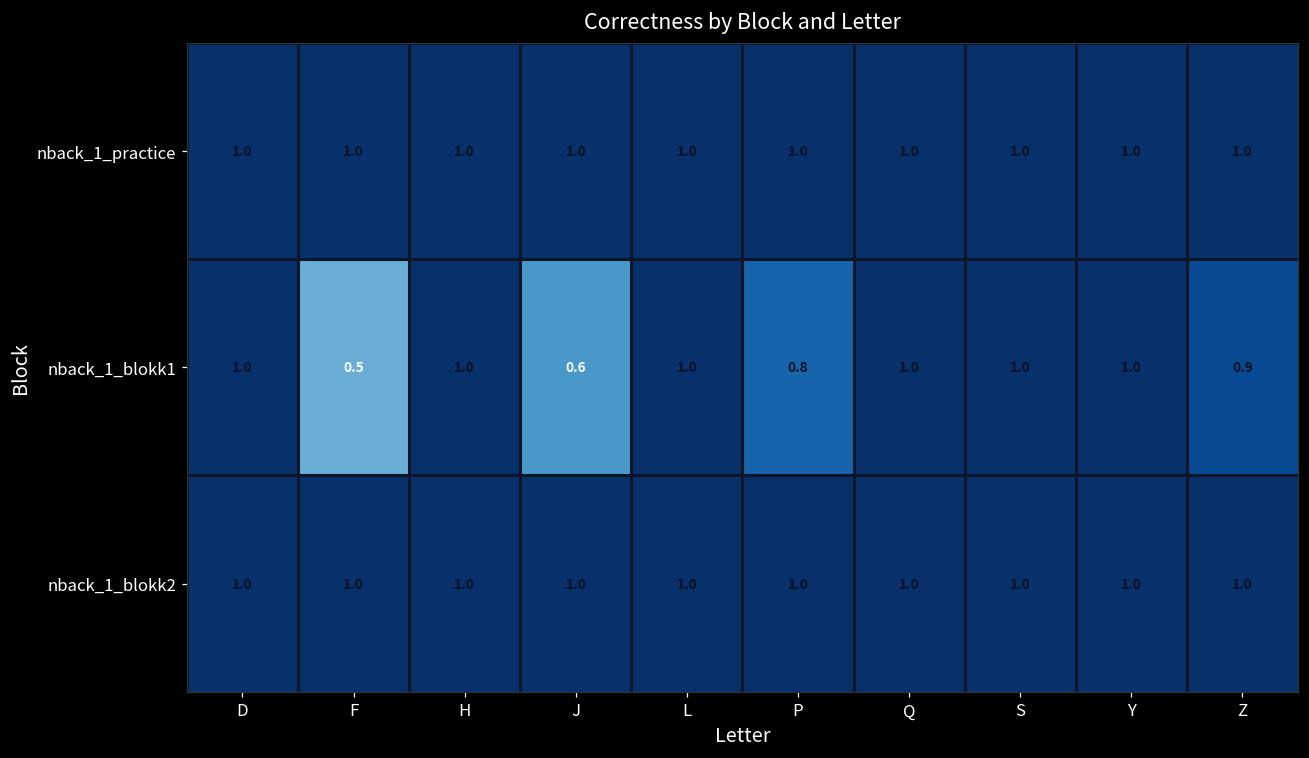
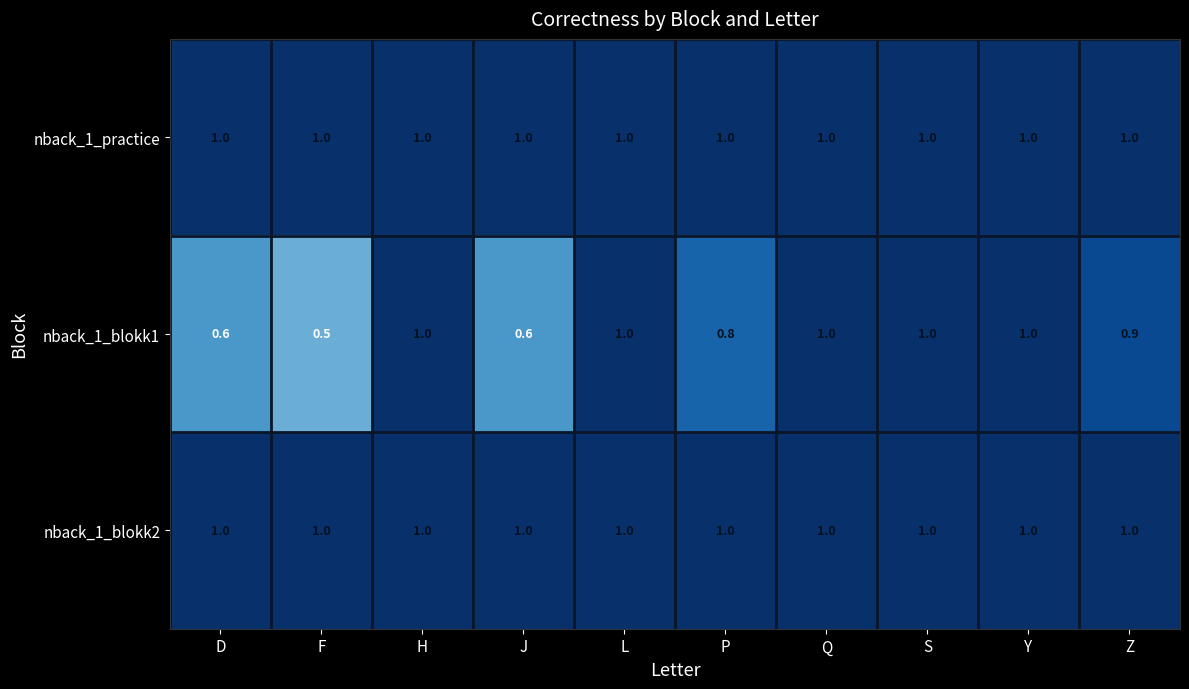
  {
    "nback_1_practice": {
      "D": 1.0,
      "F": 1.0,
      "H": 1.0,
      "J": 1.0,
      "L": 1.0,
      "P": 1.0,
      "Q": 1.0,
      "S": 1.0,
      "Y": 1.0,
      "Z": 1.0
    },
    "nback_1_blokk1": {
-     "D": 1.0,
+     "D": 0.6,
      "F": 0.5,
      "H": 1.0,
      "J": 0.6,
      "L": 1.0,
      "P": 0.8,
      "Q": 1.0,
      "S": 1.0,
      "Y": 1.0,
      "Z": 0.9
    },
    "nback_1_blokk2": {
      "D": 1.0,
      "F": 1.0,
      "H": 1.0,
      "J": 1.0,
      "L": 1.0,
      "P": 1.0,
      "Q": 1.0,
      "S": 1.0,
      "Y": 1.0,
      "Z": 1.0
    }
  }
